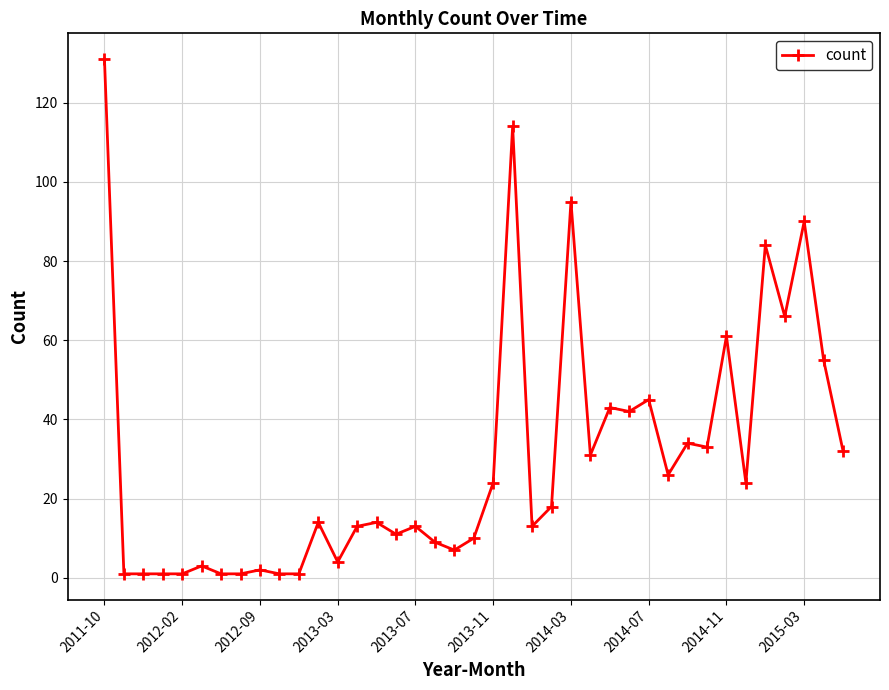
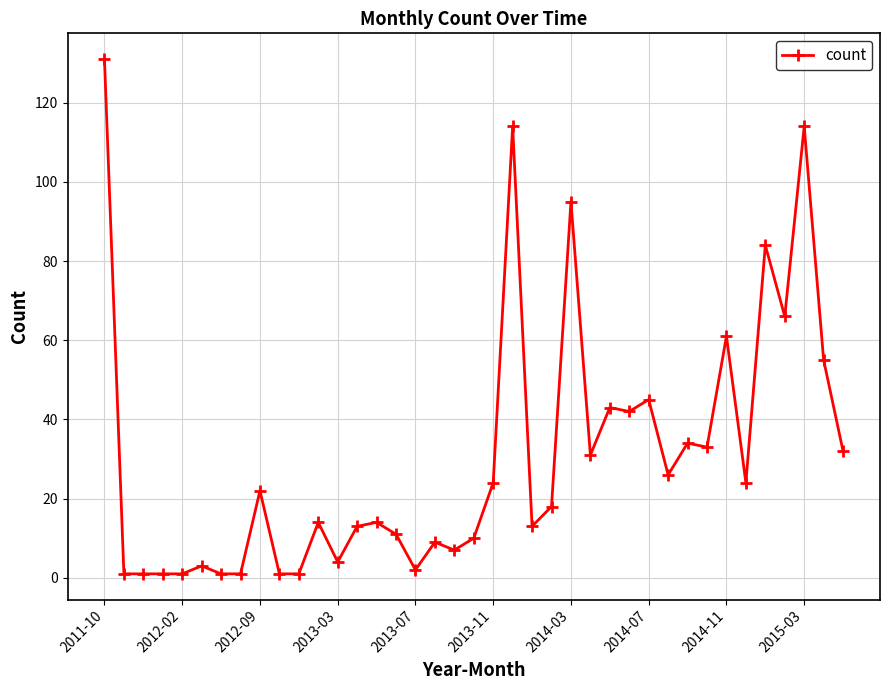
  {
    "2011-10": 131,
    "2012-02": 1,
-   "2012-09": 2,
+   "2012-09": 22,
    "2013-03": 4,
-   "2013-07": 13,
+   "2013-07": 2,
    "2013-11": 24,
    "2014-03": 95,
    "2014-07": 45,
    "2014-11": 61,
-   "2015-03": 90
+   "2015-03": 114
  }
